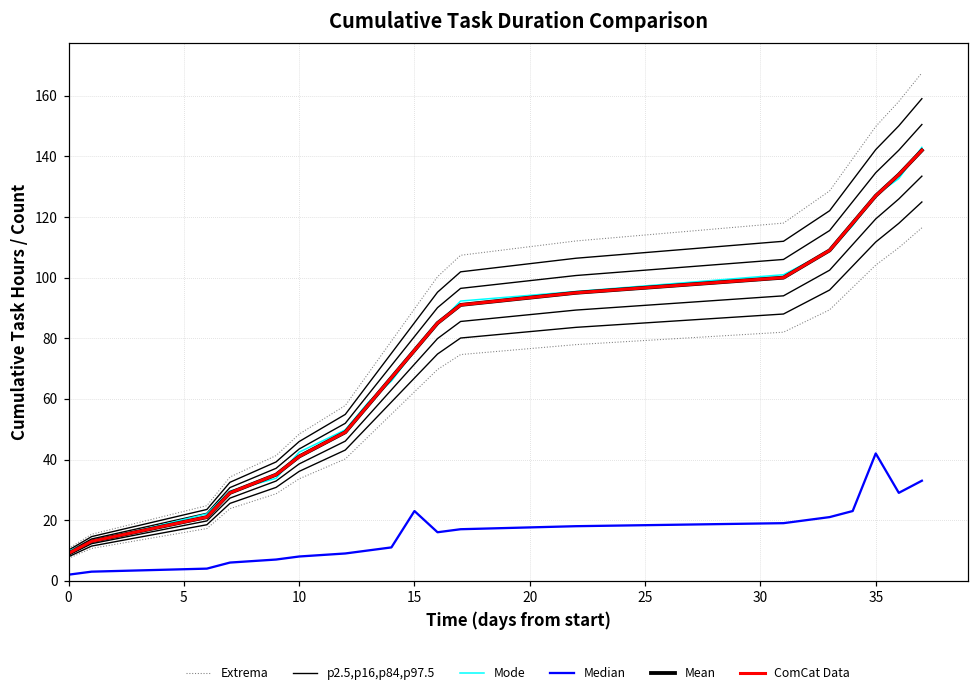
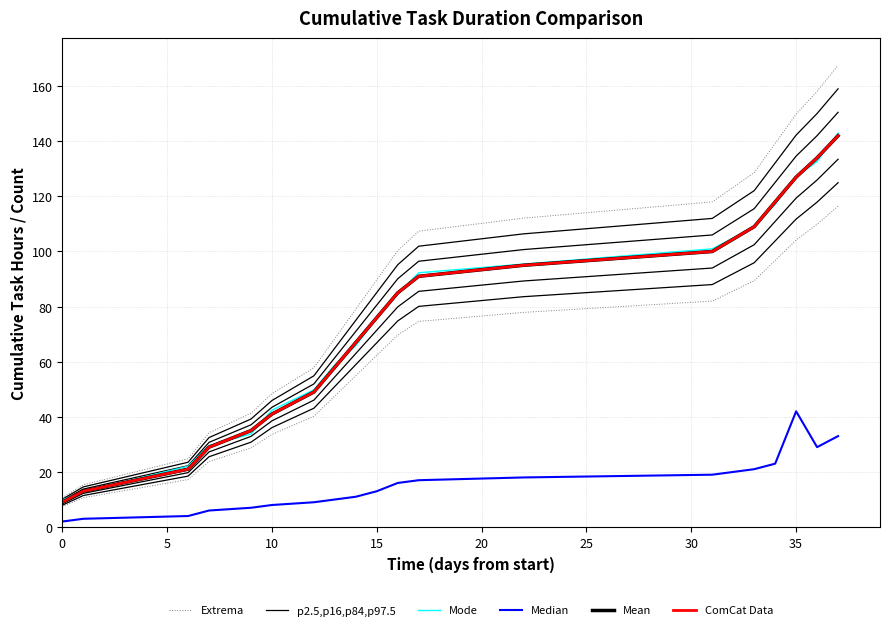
  {
    "Mode": {
      "10": 42
    },
    "Median": {
      "0": 2,
      "10": 8,
-     "15": 23,
+     "15": 13,
      "35": 42
    },
    "ComCat Data": {
      "10": 41
    }
  }
